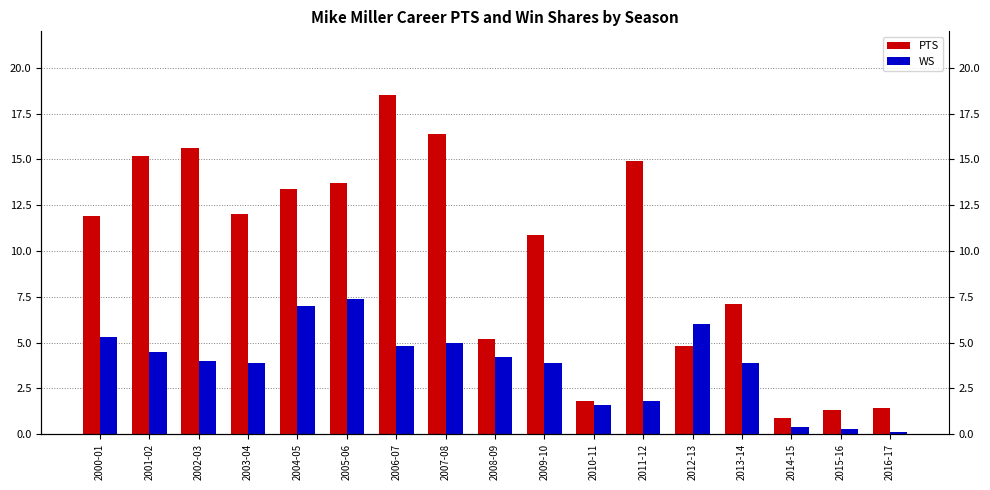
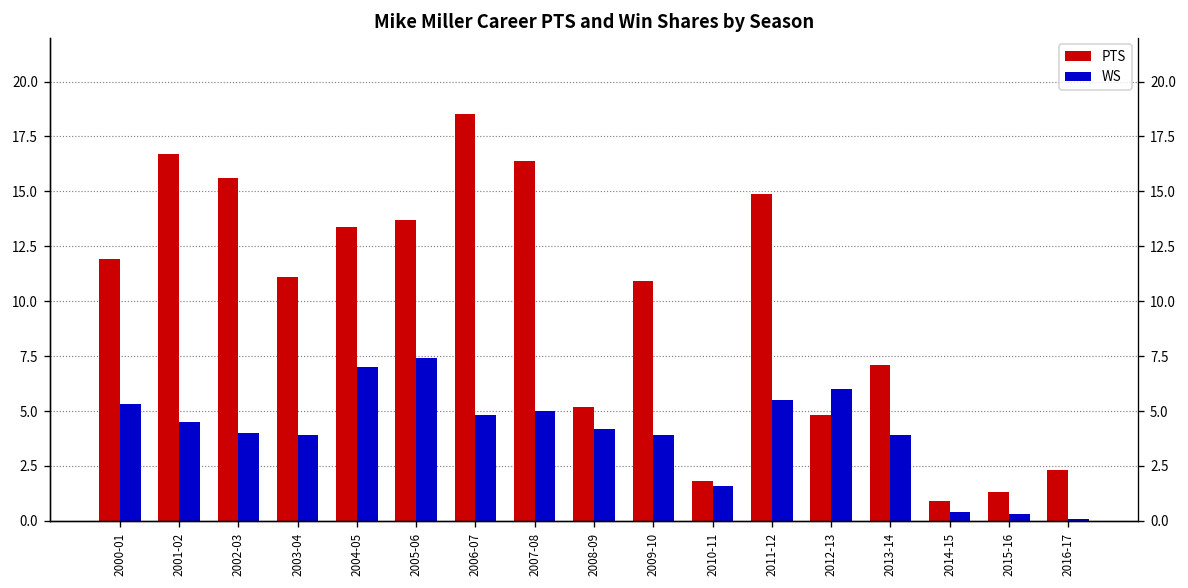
  {
    "PTS": {
      "2000-01": 11.9,
-     "2001-02": 15.2,
+     "2001-02": 16.7,
      "2002-03": 15.6,
-     "2003-04": 12.0,
+     "2003-04": 11.1,
      "2004-05": 13.4,
      "2005-06": 13.7,
      "2006-07": 18.5,
      "2007-08": 16.4,
      "2008-09": 5.2,
      "2009-10": 10.9,
      "2010-11": 1.8,
      "2011-12": 14.9,
      "2012-13": 4.8,
      "2013-14": 7.1,
      "2014-15": 0.9,
      "2015-16": 1.3,
-     "2016-17": 1.4
+     "2016-17": 2.3
    },
    "WS": {
      "2000-01": 5.3,
      "2001-02": 4.5,
      "2002-03": 4.0,
      "2003-04": 3.9,
      "2004-05": 7.0,
      "2005-06": 7.4,
      "2006-07": 4.8,
      "2007-08": 5.0,
      "2008-09": 4.2,
      "2009-10": 3.9,
      "2010-11": 1.6,
-     "2011-12": 1.8,
+     "2011-12": 5.5,
      "2012-13": 6.0,
      "2013-14": 3.9,
      "2014-15": 0.4,
      "2015-16": 0.3
    }
  }
